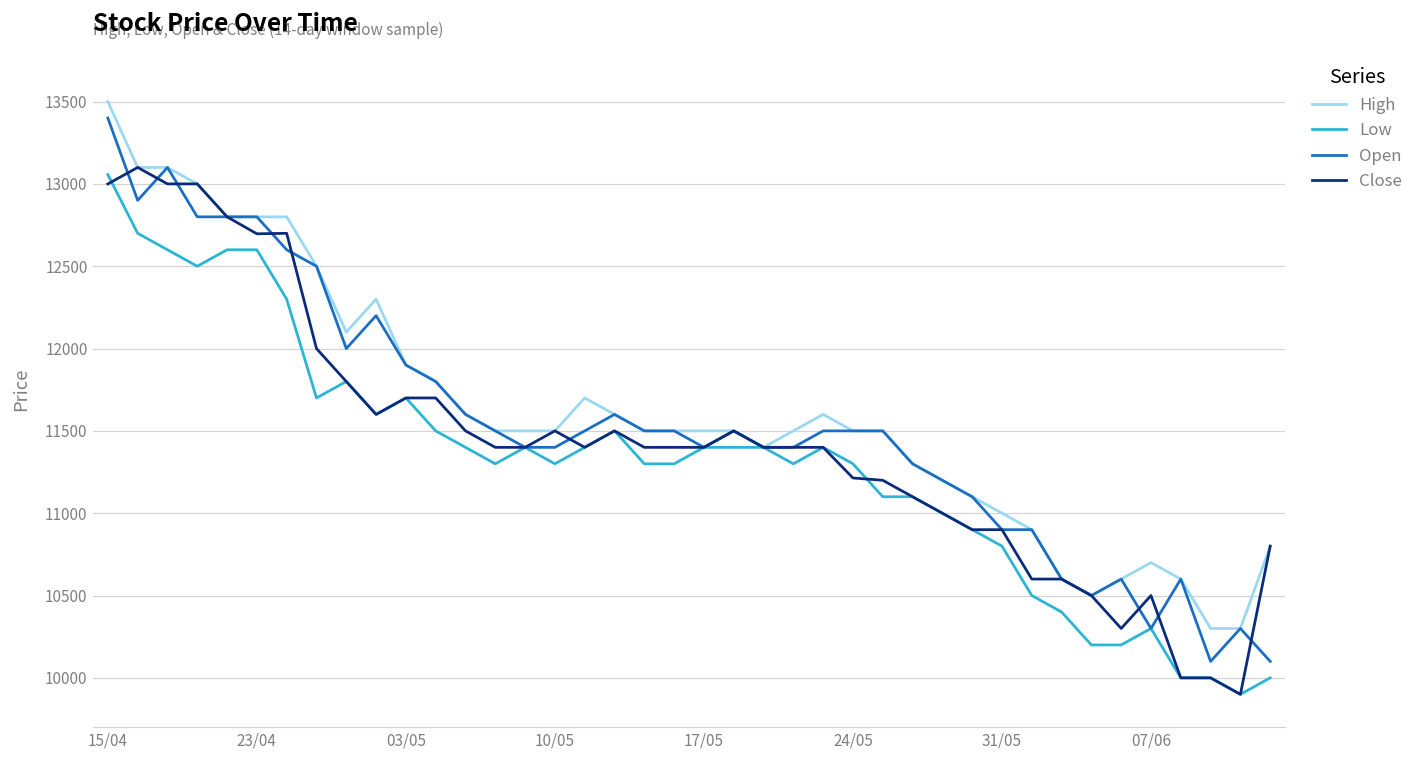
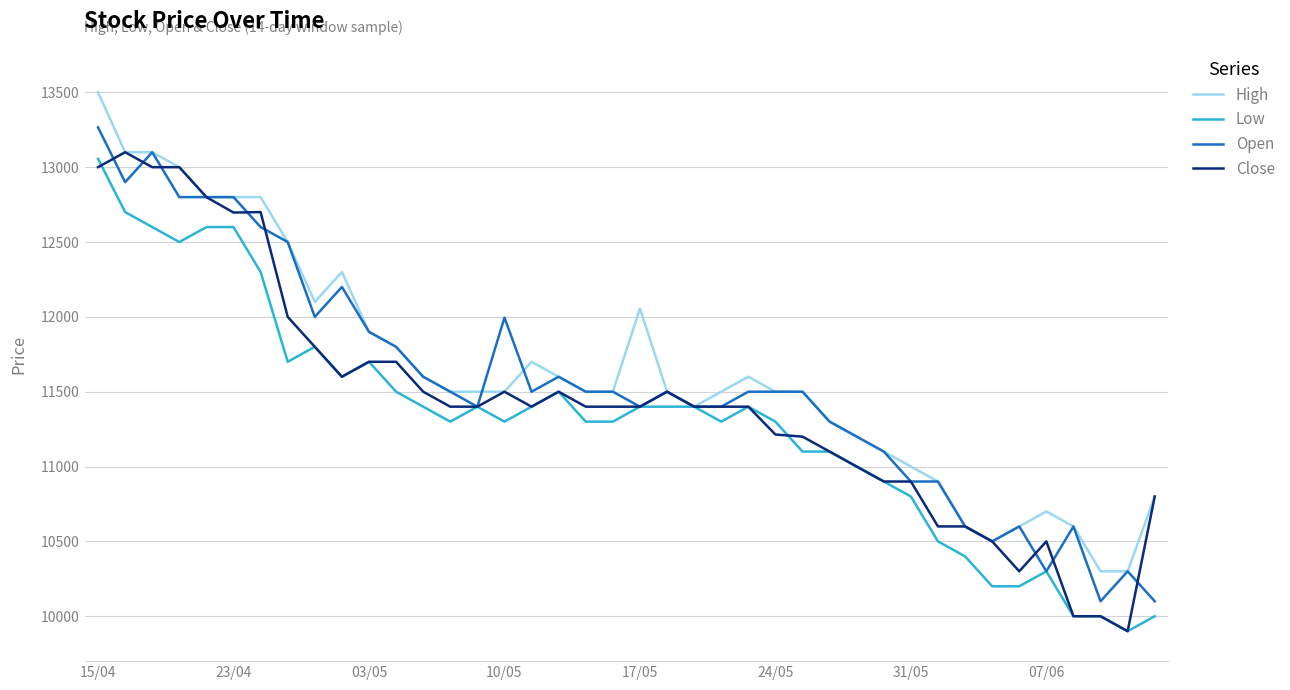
  {
    "High": {
      "15/04": 13500,
-     "17/05": 11500,
+     "17/05": 12060,
      "31/05": 11000,
      "07/06": 10700
    },
    "Low": {
      "15/04": 13060,
      "23/04": 12600,
      "10/05": 11300,
      "24/05": 11300,
      "31/05": 10800
    },
    "Open": {
-     "15/04": 13400,
-     "10/05": 11400
+     "15/04": 13270,
+     "10/05": 12000
    },
    "Close": {
      "15/04": 13000,
      "23/04": 12700,
      "24/05": 11210,
      "07/06": 10500
    }
  }
